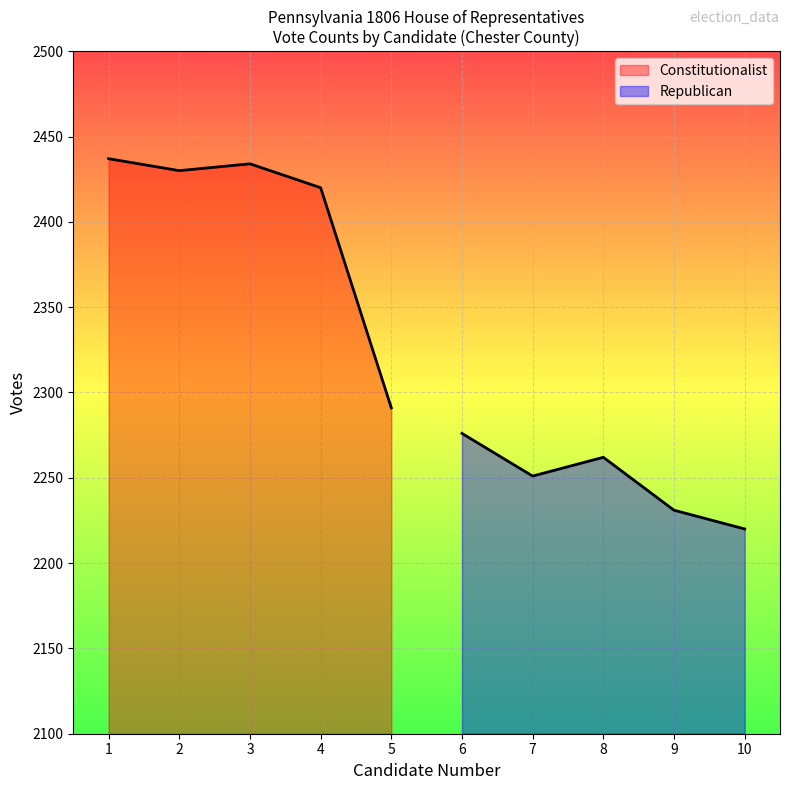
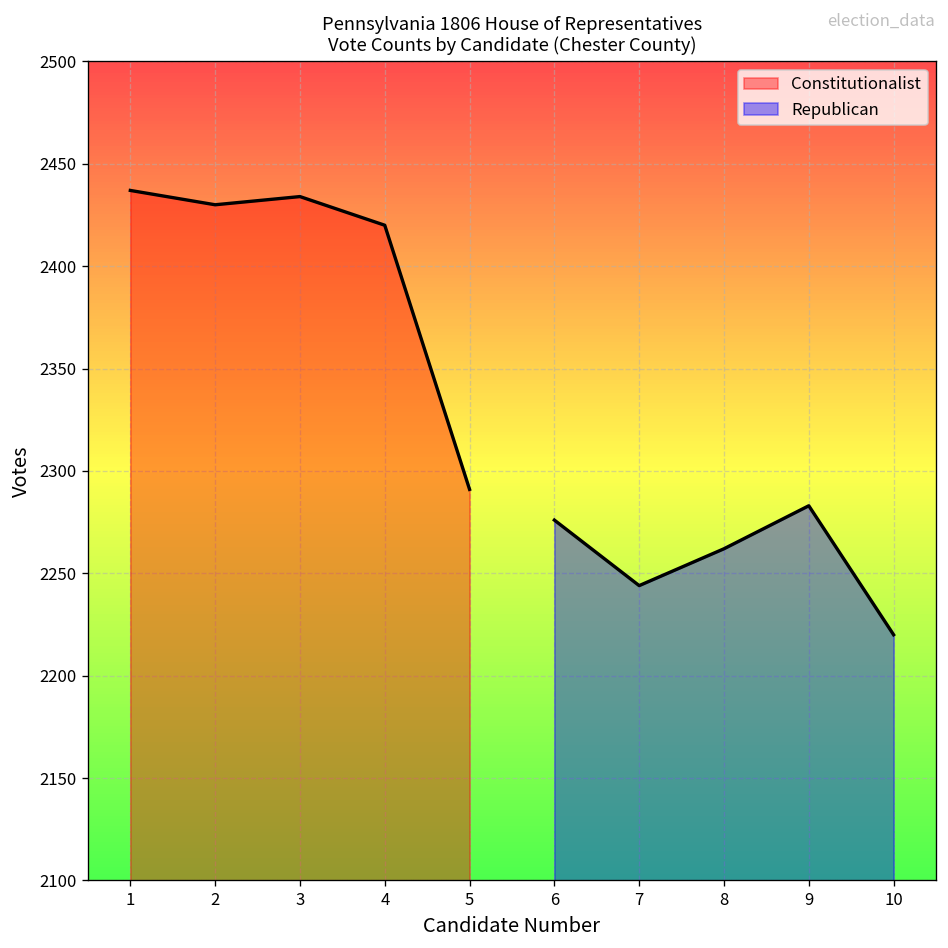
  {
    "Constitutionalist": {
      "1": 2437,
      "2": 2430,
      "3": 2434,
      "4": 2420,
      "5": 2291
    },
    "Republican": {
      "6": 2276,
-     "7": 2251,
+     "7": 2244,
      "8": 2262,
-     "9": 2231,
+     "9": 2283,
      "10": 2220
    }
  }
